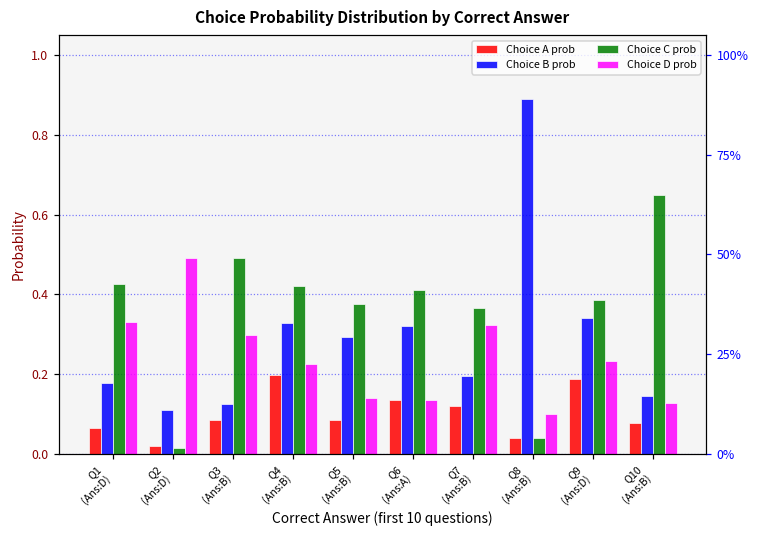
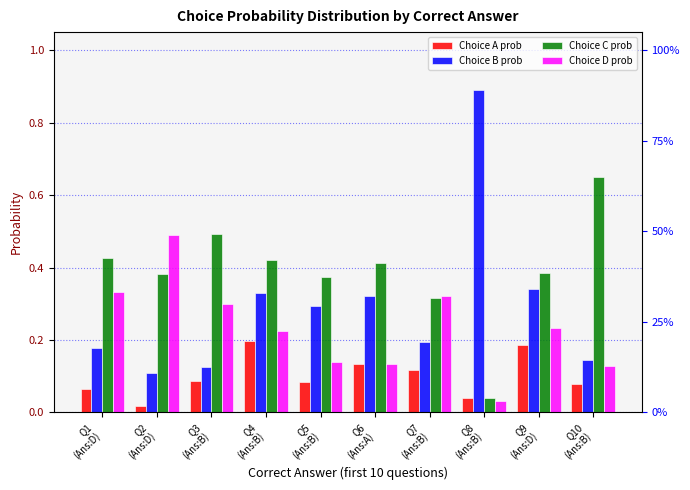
  {
    "Choice A prob": {
      "Q1 (Ans:D)": 0.07,
      "Q2 (Ans:D)": 0.02,
      "Q3 (Ans:B)": 0.09,
      "Q4 (Ans:B)": 0.20,
      "Q5 (Ans:B)": 0.08,
      "Q6 (Ans:A)": 0.13,
      "Q7 (Ans:B)": 0.12,
      "Q8 (Ans:B)": 0.04,
      "Q9 (Ans:D)": 0.19,
      "Q10 (Ans:B)": 0.08
    },
    "Choice B prob": {
      "Q1 (Ans:D)": 0.18,
      "Q2 (Ans:D)": 0.11,
      "Q3 (Ans:B)": 0.12,
      "Q4 (Ans:B)": 0.33,
      "Q5 (Ans:B)": 0.29,
      "Q6 (Ans:A)": 0.32,
      "Q7 (Ans:B)": 0.20,
      "Q8 (Ans:B)": 0.89,
      "Q9 (Ans:D)": 0.34,
      "Q10 (Ans:B)": 0.14
    },
    "Choice C prob": {
      "Q1 (Ans:D)": 0.43,
-     "Q2 (Ans:D)": 0.01,
+     "Q2 (Ans:D)": 0.38,
      "Q3 (Ans:B)": 0.49,
      "Q4 (Ans:B)": 0.42,
      "Q5 (Ans:B)": 0.37,
      "Q6 (Ans:A)": 0.41,
-     "Q7 (Ans:B)": 0.36,
+     "Q7 (Ans:B)": 0.32,
      "Q8 (Ans:B)": 0.04,
      "Q9 (Ans:D)": 0.39,
      "Q10 (Ans:B)": 0.65
    },
    "Choice D prob": {
      "Q1 (Ans:D)": 0.33,
      "Q2 (Ans:D)": 0.49,
      "Q3 (Ans:B)": 0.30,
      "Q4 (Ans:B)": 0.23,
      "Q5 (Ans:B)": 0.14,
      "Q6 (Ans:A)": 0.13,
      "Q7 (Ans:B)": 0.32,
-     "Q8 (Ans:B)": 0.10,
+     "Q8 (Ans:B)": 0.03,
      "Q9 (Ans:D)": 0.23,
      "Q10 (Ans:B)": 0.13
    }
  }
